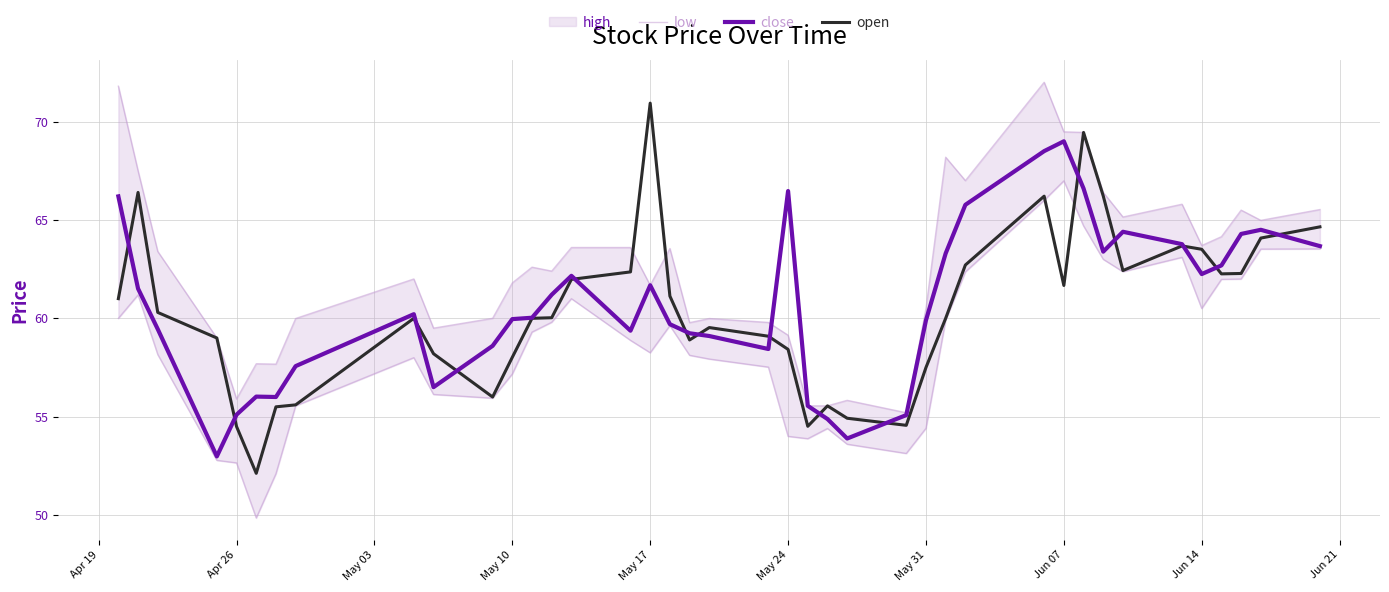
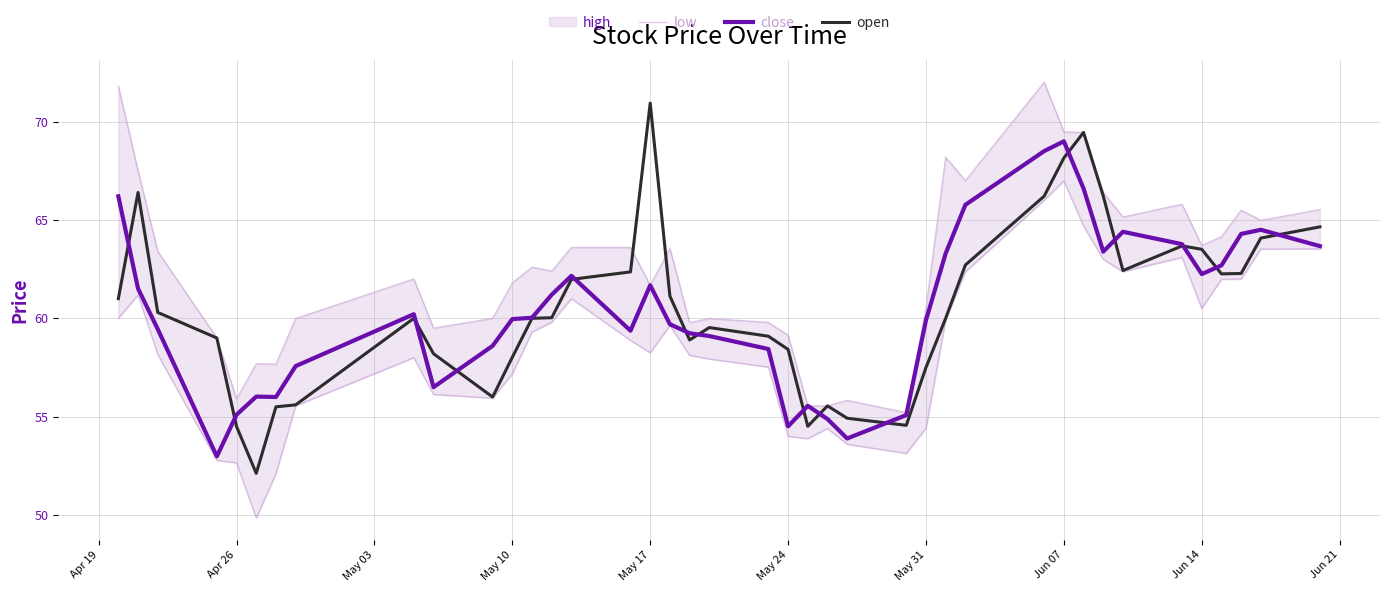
  {
    "close": {
      "Apr 26": 55.1,
      "May 10": 60.0,
-     "May 24": 66.5,
+     "May 24": 54.5,
      "May 31": 59.9,
      "Jun 07": 69.0,
      "Jun 14": 62.3
    },
    "open": {
      "Apr 26": 54.5,
      "May 10": 58.0,
      "May 17": 70.9,
      "May 24": 58.4,
      "May 31": 57.5,
-     "Jun 07": 61.7,
+     "Jun 07": 68.2,
      "Jun 14": 63.5
    }
  }
